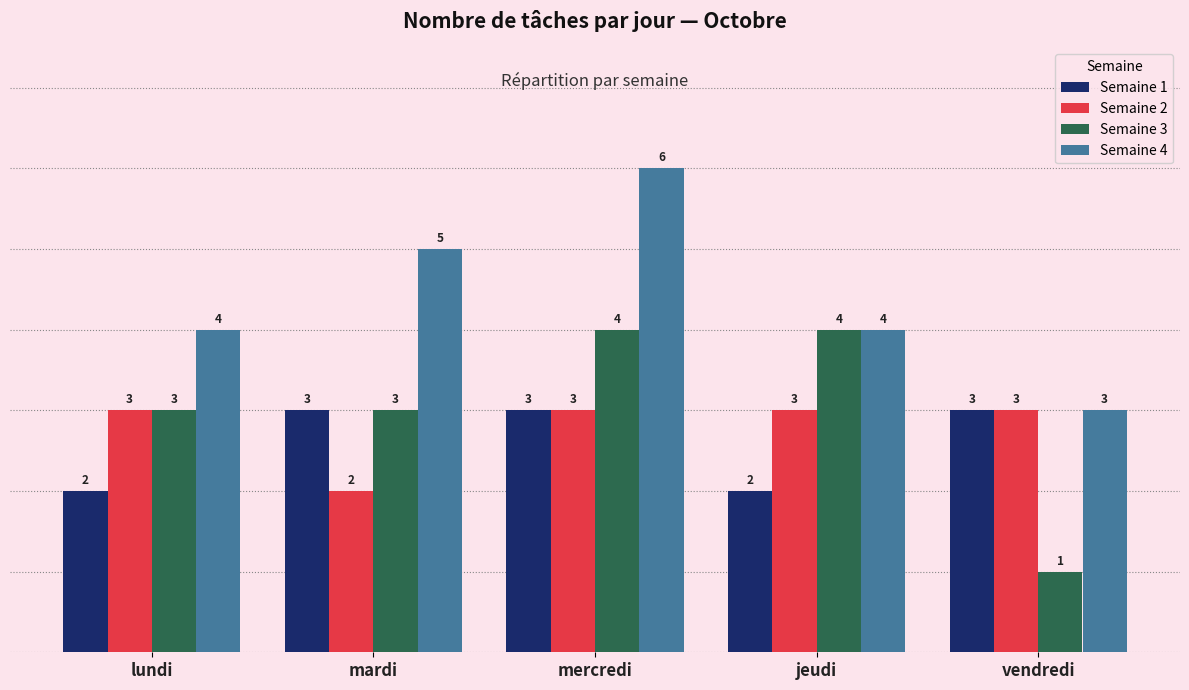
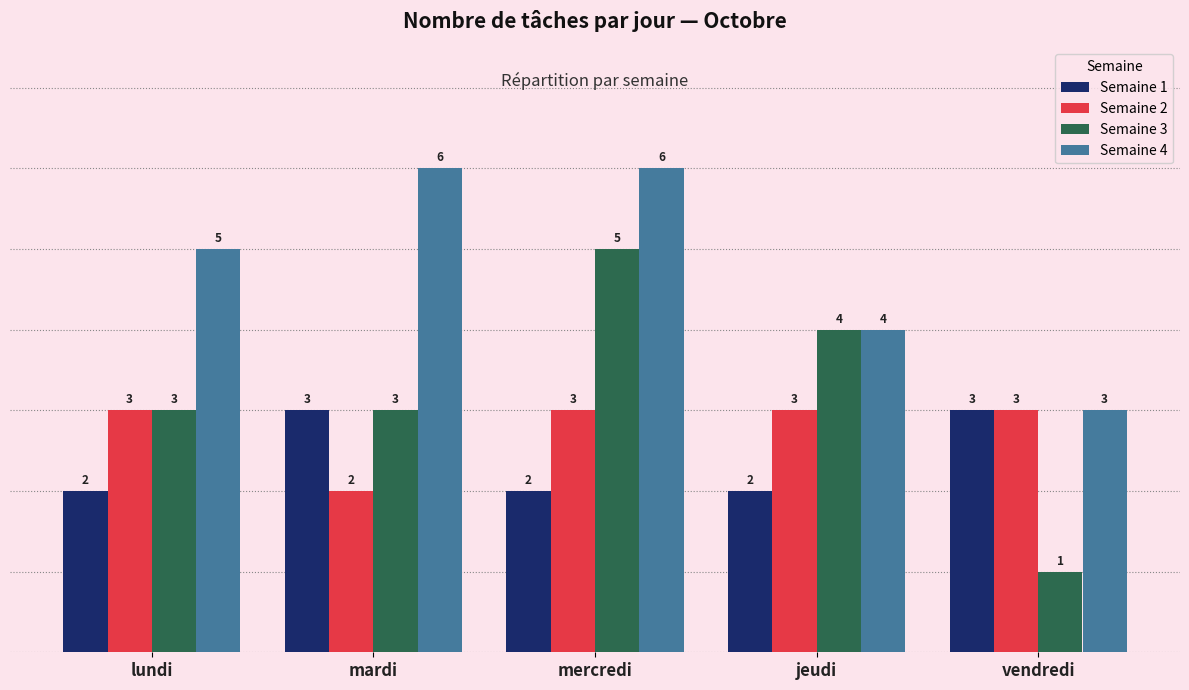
  {
    "Semaine 1": {
      "lundi": 2,
      "mardi": 3,
-     "mercredi": 3,
+     "mercredi": 2,
      "jeudi": 2,
      "vendredi": 3
    },
    "Semaine 2": {
      "lundi": 3,
      "mardi": 2,
      "mercredi": 3,
      "jeudi": 3,
      "vendredi": 3
    },
    "Semaine 3": {
      "lundi": 3,
      "mardi": 3,
-     "mercredi": 4,
+     "mercredi": 5,
      "jeudi": 4,
      "vendredi": 1
    },
    "Semaine 4": {
-     "lundi": 4,
-     "mardi": 5,
+     "lundi": 5,
+     "mardi": 6,
      "mercredi": 6,
      "jeudi": 4,
      "vendredi": 3
    }
  }
